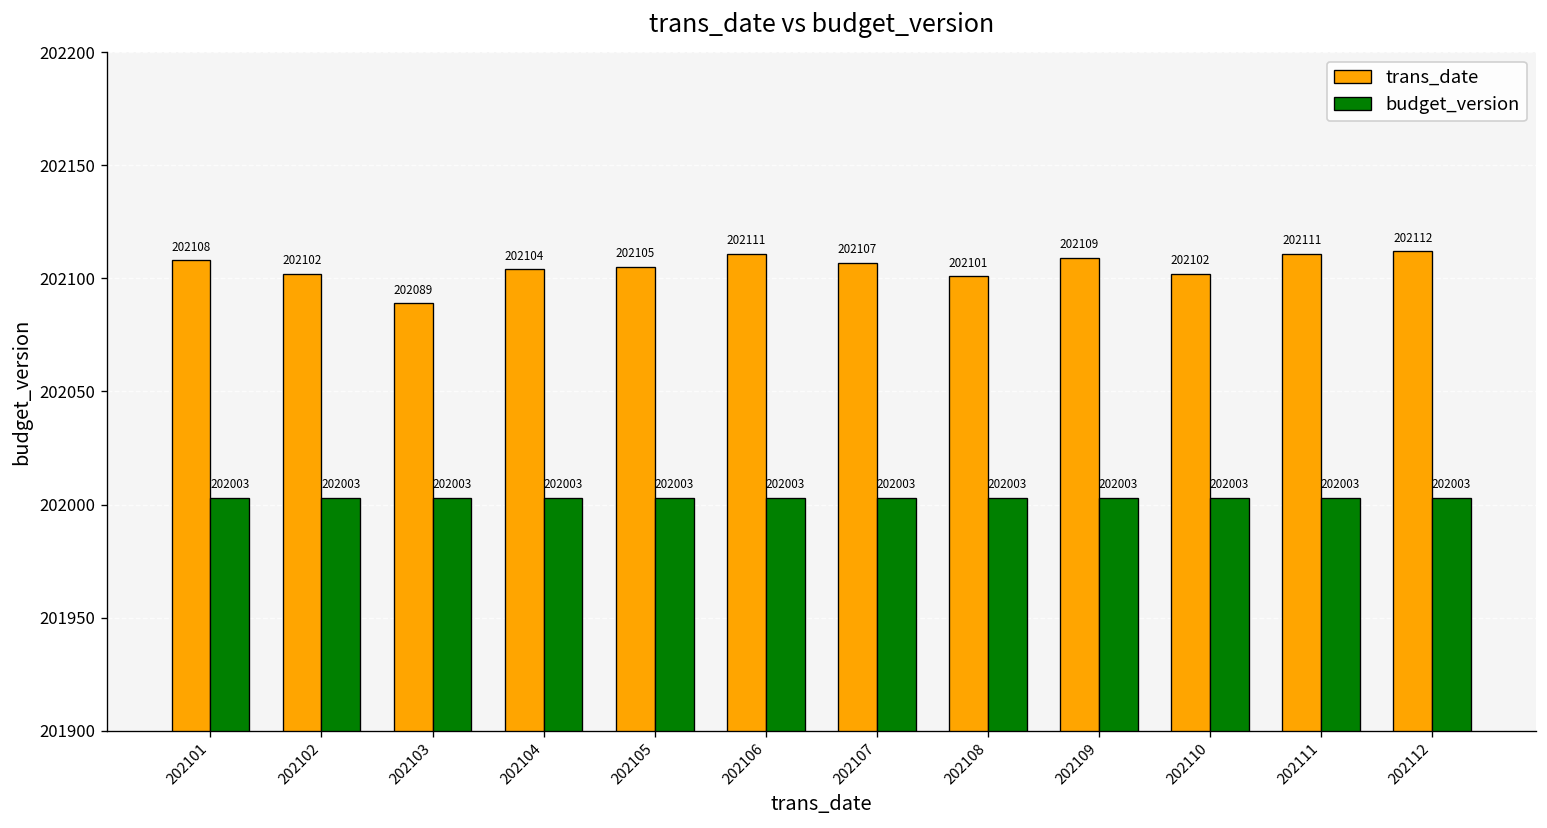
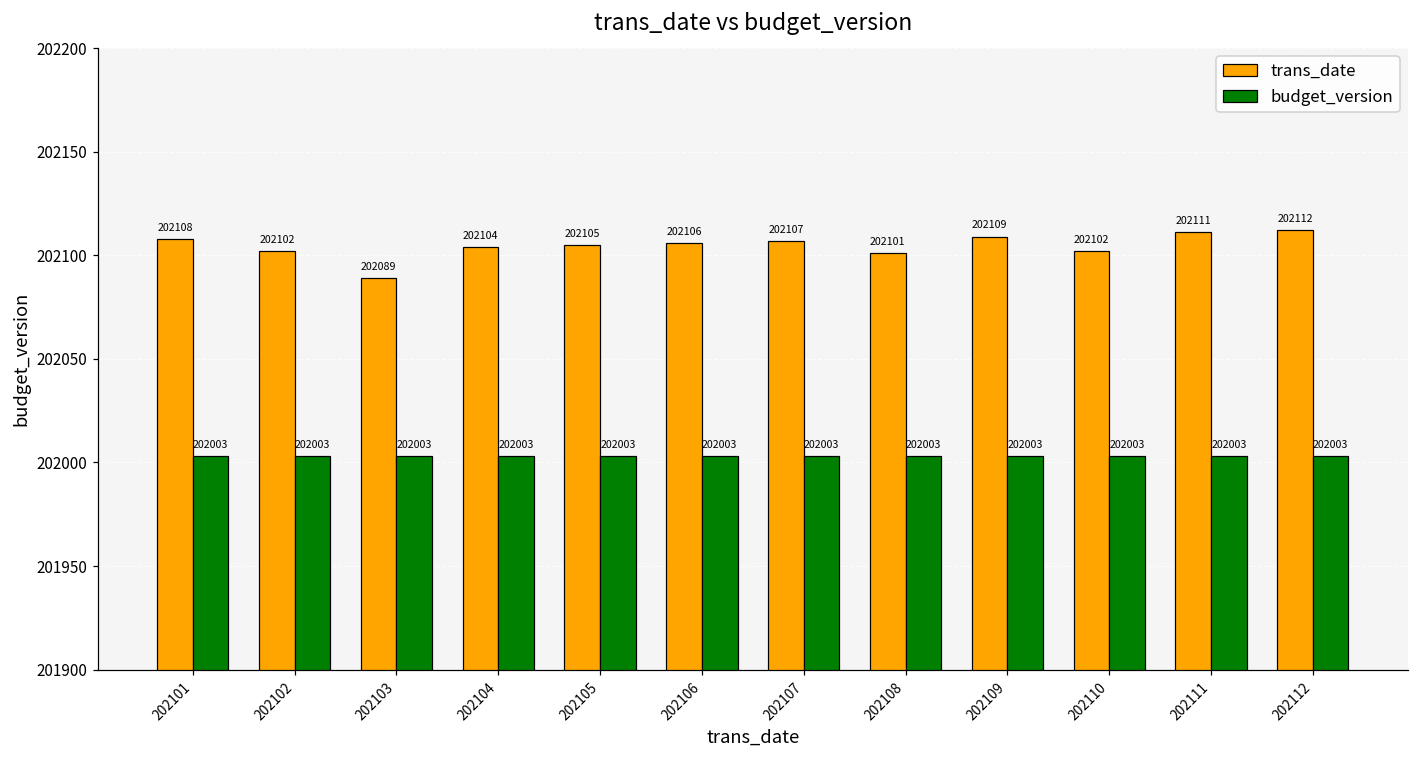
  {
    "trans_date": {
      "202101": 202108,
      "202102": 202102,
      "202103": 202089,
      "202104": 202104,
      "202105": 202105,
-     "202106": 202111,
+     "202106": 202106,
      "202107": 202107,
      "202108": 202101,
      "202109": 202109,
      "202110": 202102,
      "202111": 202111,
      "202112": 202112
    },
    "budget_version": {
      "202101": 202003,
      "202102": 202003,
      "202103": 202003,
      "202104": 202003,
      "202105": 202003,
      "202106": 202003,
      "202107": 202003,
      "202108": 202003,
      "202109": 202003,
      "202110": 202003,
      "202111": 202003,
      "202112": 202003
    }
  }
